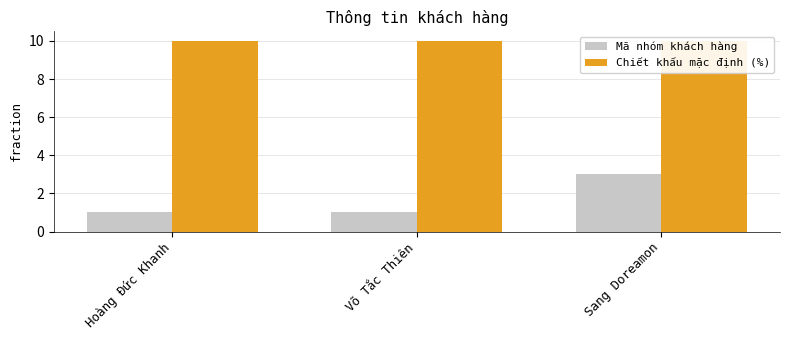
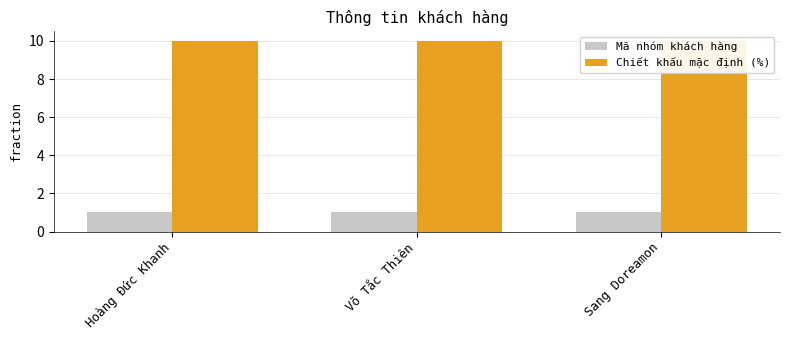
  {
    "Mã nhóm khách hàng": {
      "Hoàng Đức Khanh": 1,
      "Võ Tắc Thiên": 1,
-     "Sang Doreamon": 3
+     "Sang Doreamon": 1
    },
    "Chiết khấu mặc định (%)": {
      "Hoàng Đức Khanh": 10,
      "Võ Tắc Thiên": 10
    }
  }
